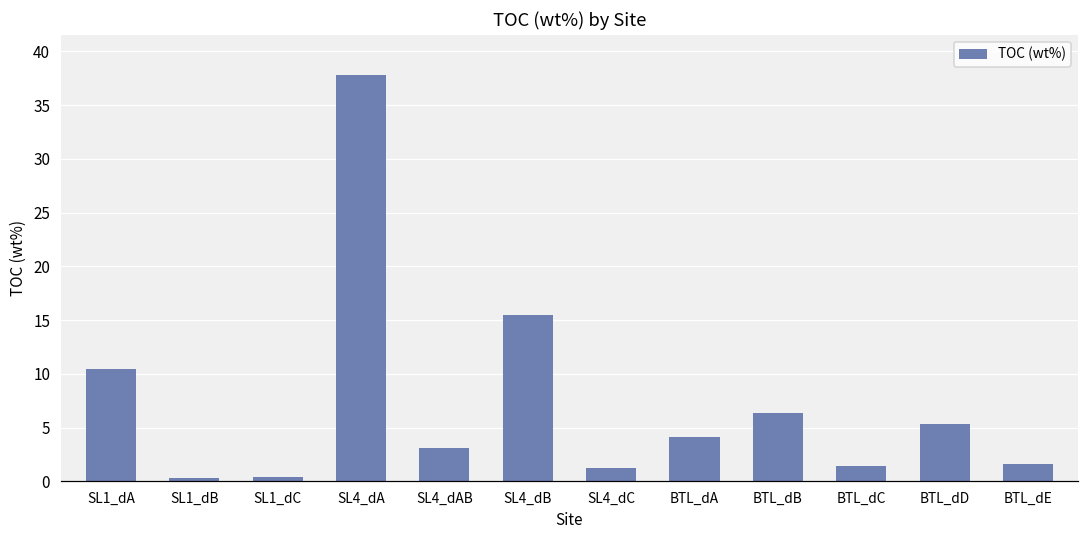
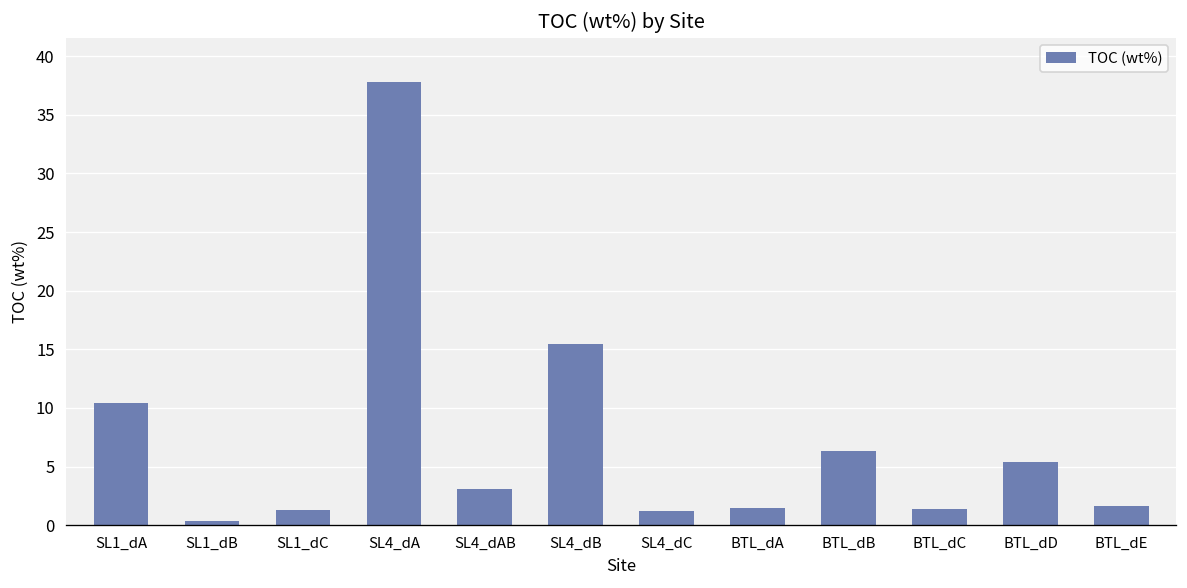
  {
    "SL1_dA": 10,
    "SL1_dB": 0,
-   "SL1_dC": 0,
+   "SL1_dC": 1,
    "SL4_dA": 38,
    "SL4_dAB": 3,
    "SL4_dB": 15,
    "SL4_dC": 1,
-   "BTL_dA": 4,
+   "BTL_dA": 1,
    "BTL_dB": 6,
    "BTL_dC": 1,
    "BTL_dD": 5,
    "BTL_dE": 2
  }
